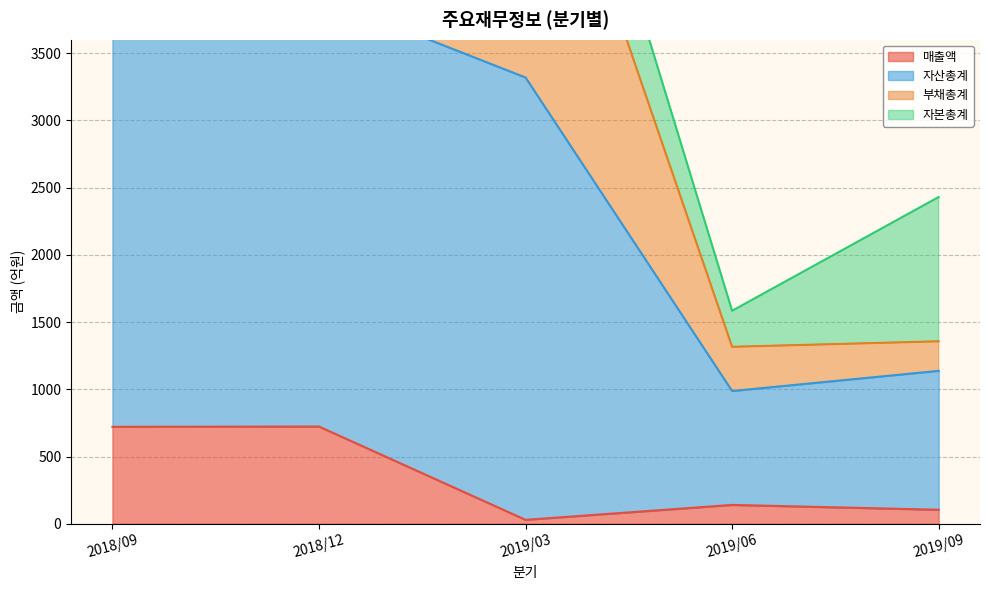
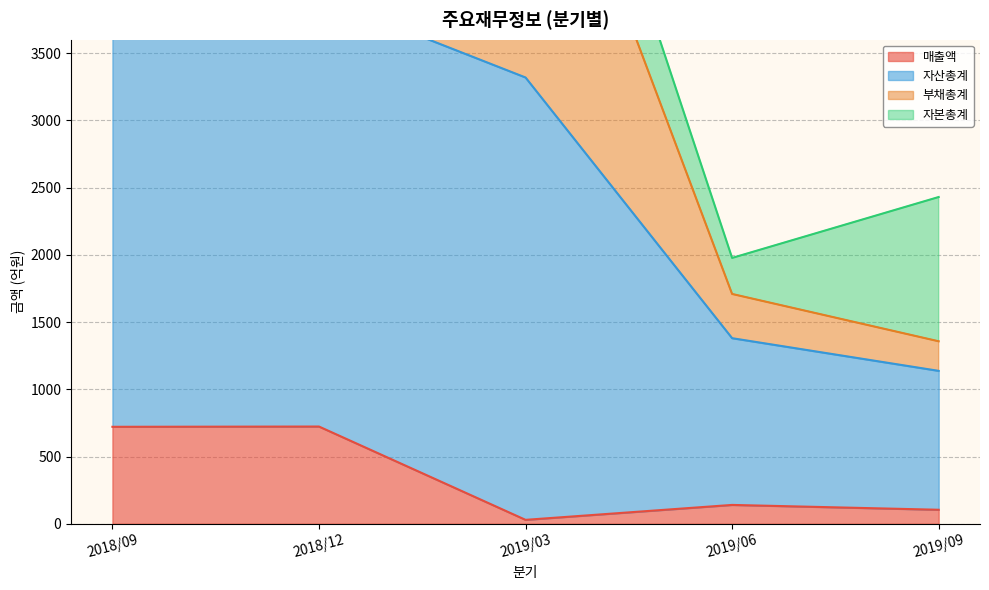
  {
    "자산총계": {
      "2019/03": 3290,
-     "2019/06": 850,
+     "2019/06": 1240,
      "2019/09": 1030
    },
    "자본총계": {
      "2019/06": 270,
      "2019/09": 1070
    }
  }
